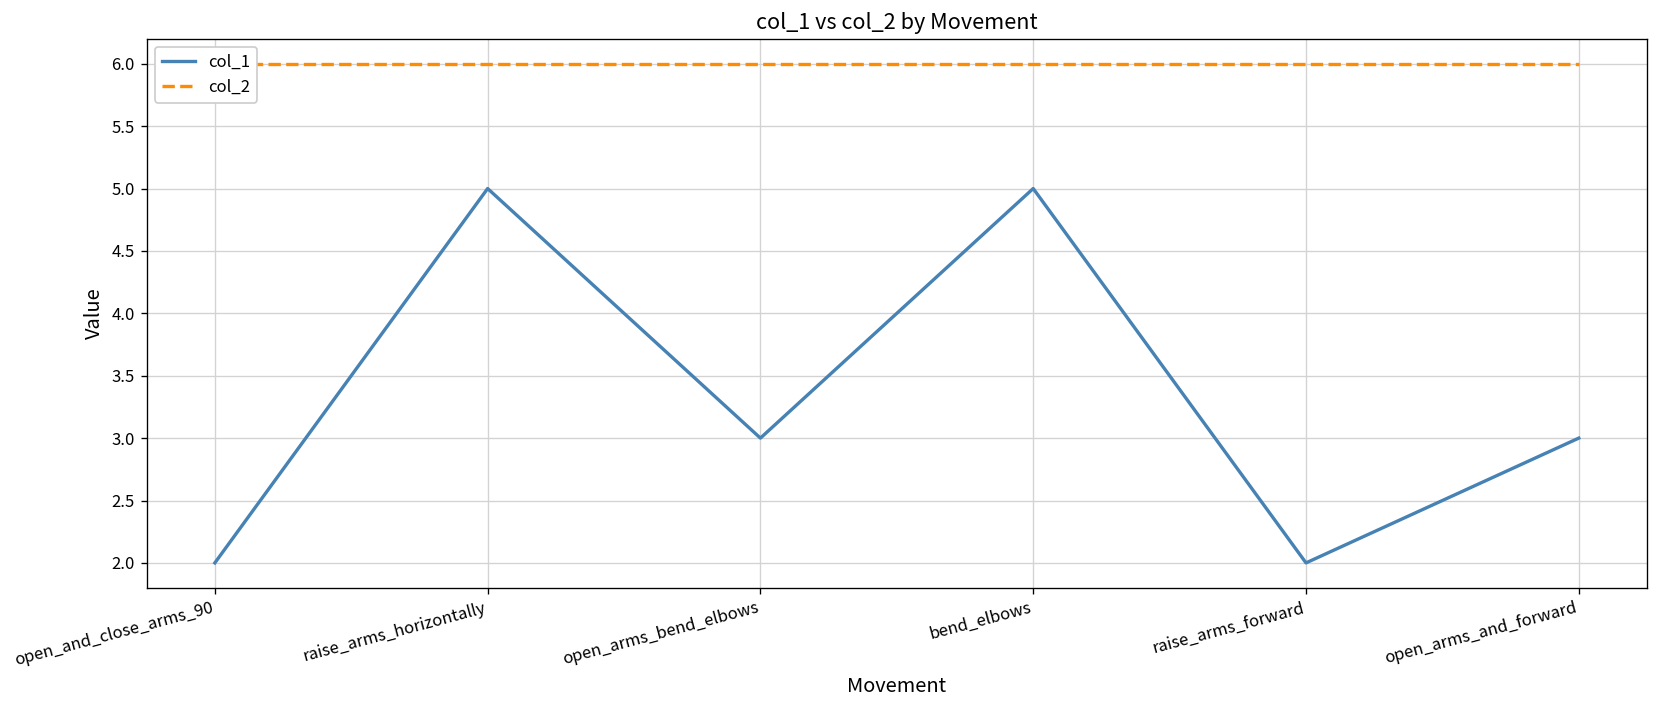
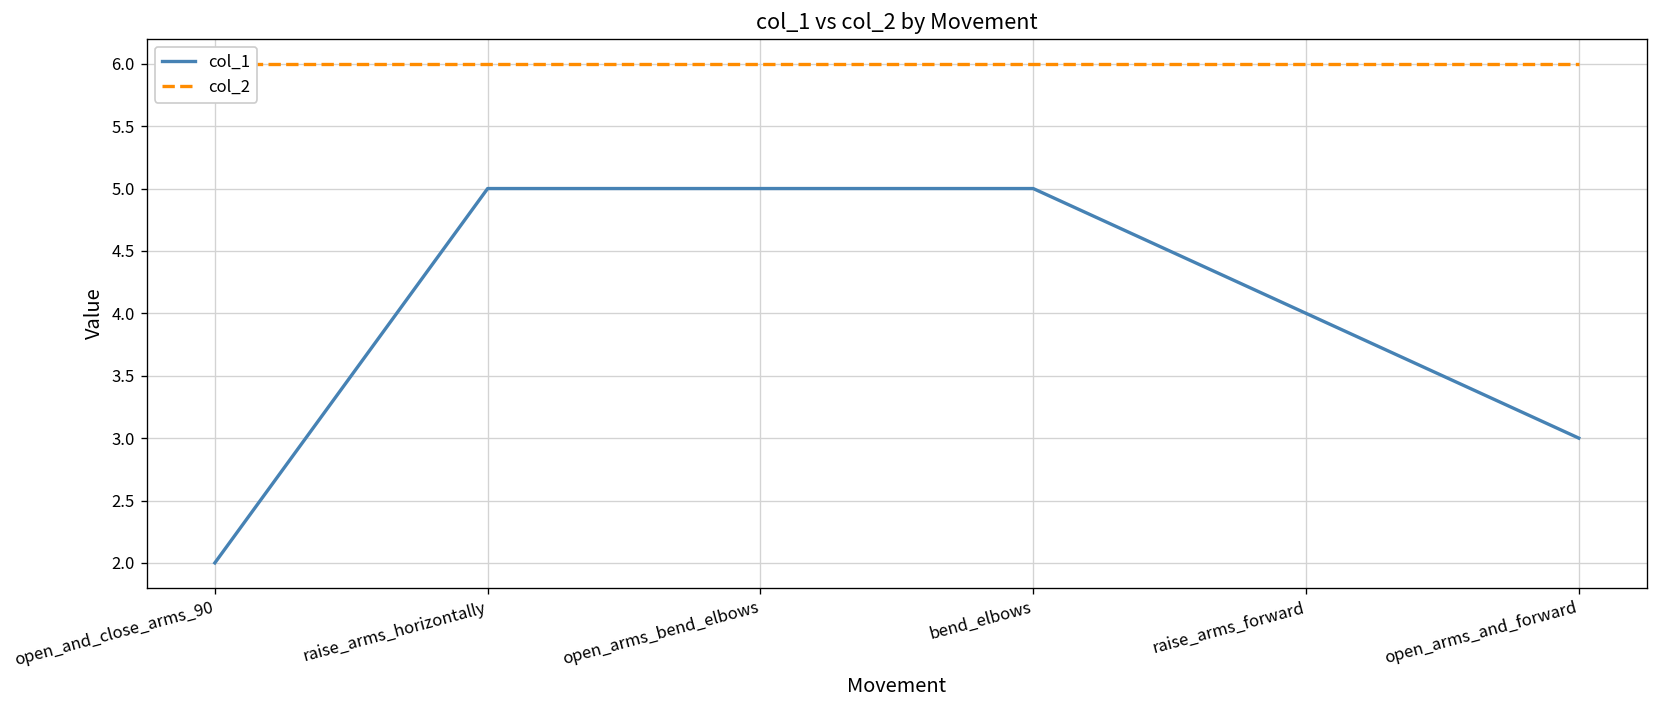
  {
    "col_1": {
      "open_and_close_arms_90": 2,
      "raise_arms_horizontally": 5,
-     "open_arms_bend_elbows": 3,
+     "open_arms_bend_elbows": 5,
      "bend_elbows": 5,
-     "raise_arms_forward": 2,
+     "raise_arms_forward": 4,
      "open_arms_and_forward": 3
    },
    "col_2": {
      "raise_arms_horizontally": 6,
      "open_arms_bend_elbows": 6,
      "bend_elbows": 6,
      "raise_arms_forward": 6,
      "open_arms_and_forward": 6
    }
  }
